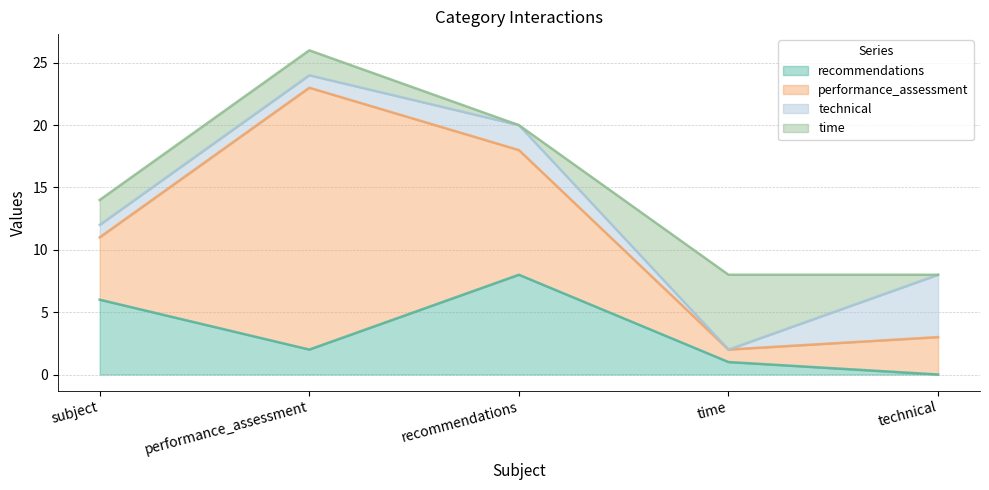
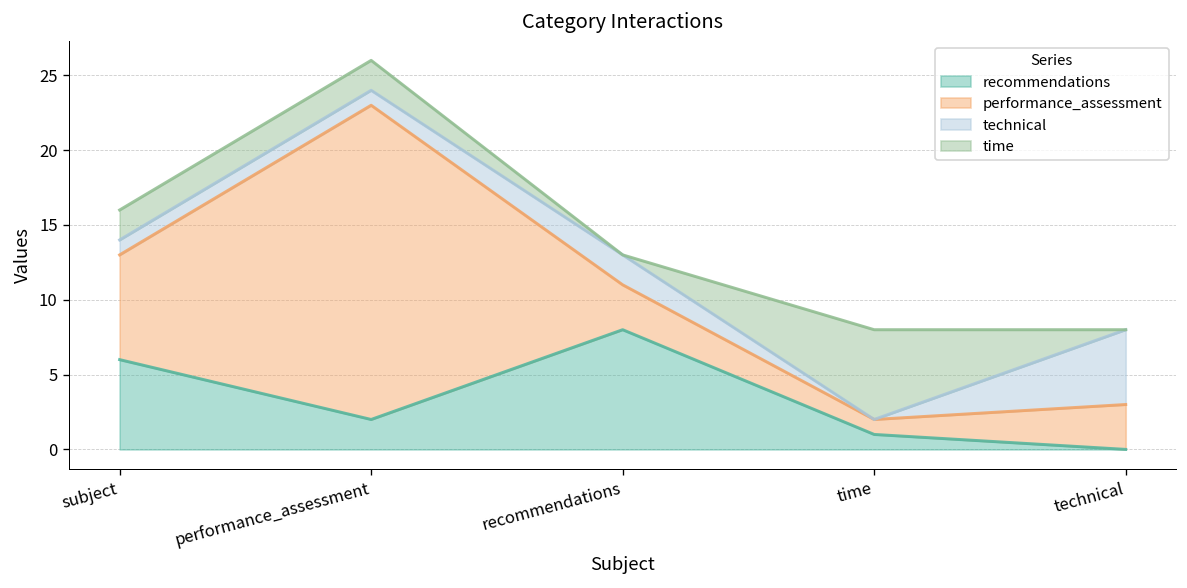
  {
    "performance_assessment": {
-     "subject": 5,
+     "subject": 7,
      "performance_assessment": 21,
-     "recommendations": 10,
+     "recommendations": 3,
      "technical": 3
    }
  }
